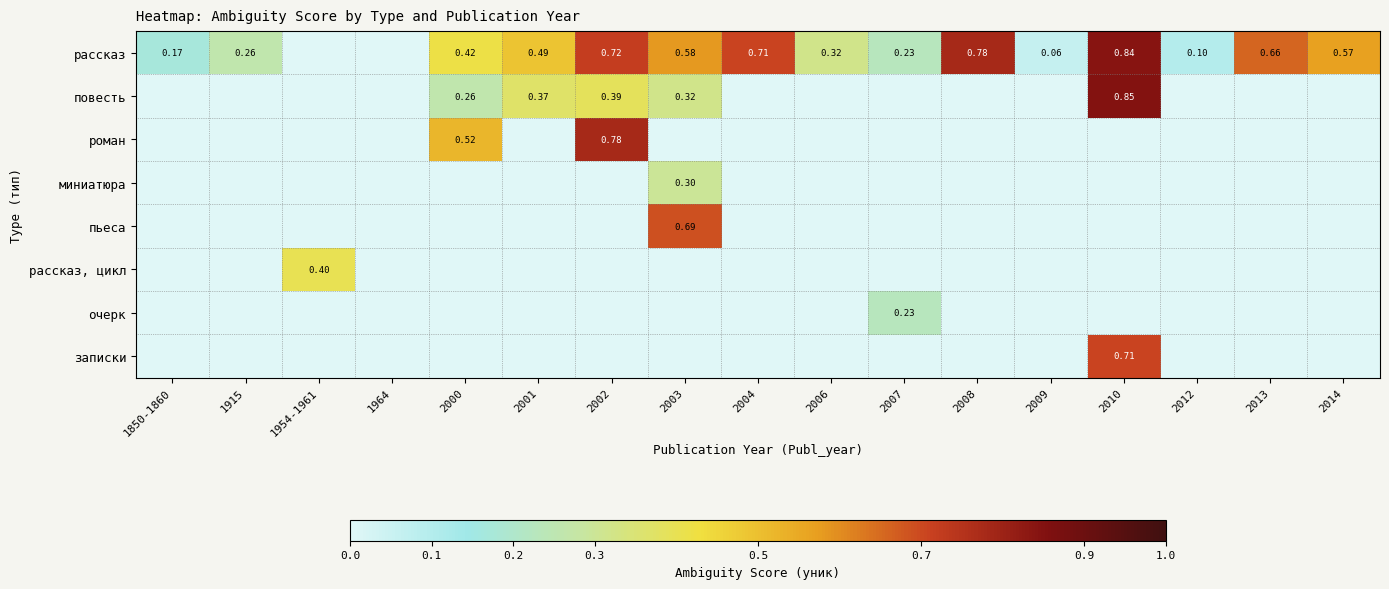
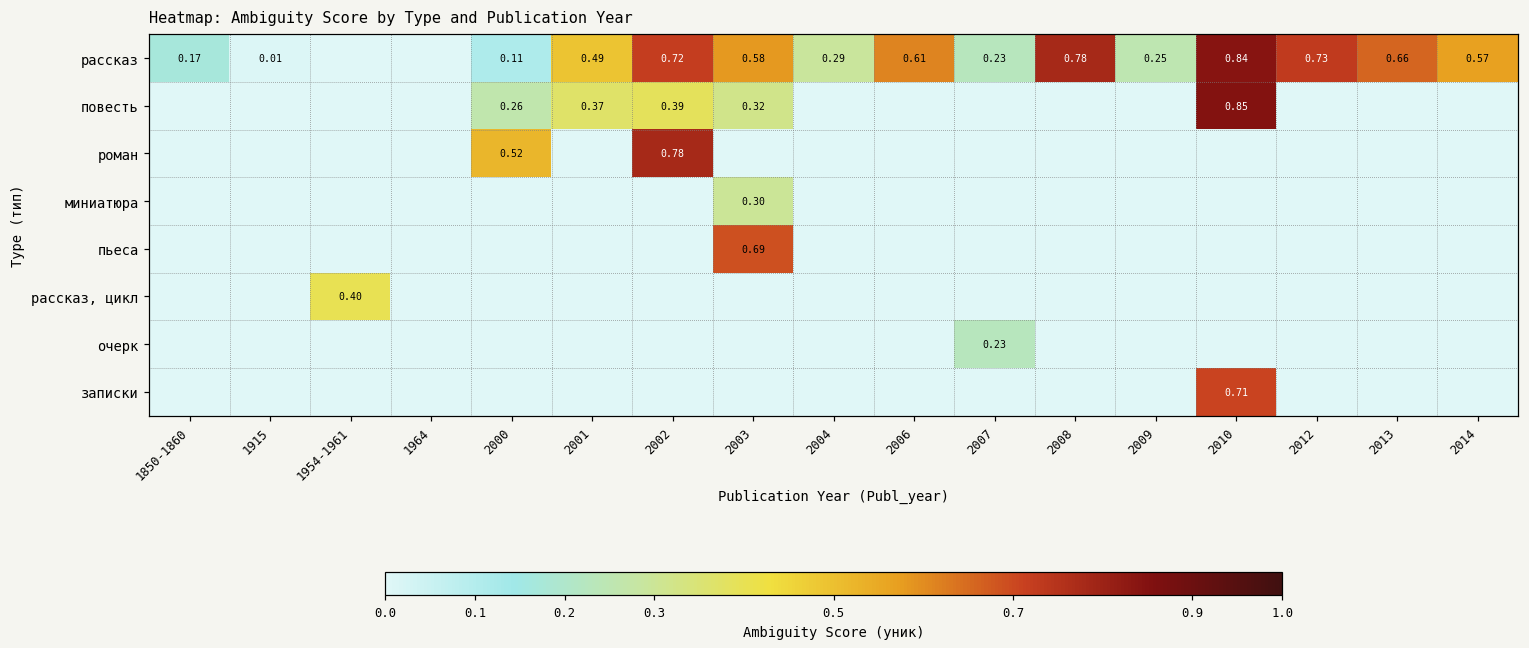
  {
    "рассказ": {
      "1850-1860": 0.17,
-     "1915": 0.26,
-     "2000": 0.42,
+     "1915": 0.01,
+     "2000": 0.11,
      "2001": 0.49,
      "2002": 0.72,
      "2003": 0.58,
-     "2004": 0.71,
-     "2006": 0.32,
+     "2004": 0.29,
+     "2006": 0.61,
      "2007": 0.23,
      "2008": 0.78,
-     "2009": 0.06,
+     "2009": 0.25,
      "2010": 0.84,
-     "2012": 0.10,
+     "2012": 0.73,
      "2013": 0.66,
      "2014": 0.57
    },
    "повесть": {
      "2000": 0.26,
      "2001": 0.37,
      "2002": 0.39,
      "2003": 0.32,
      "2010": 0.85
    },
    "роман": {
      "2000": 0.52,
      "2002": 0.78
    },
    "миниатюра": {
      "2003": 0.30
    },
    "пьеса": {
      "2003": 0.69
    },
    "рассказ, цикл": {
      "1954-1961": 0.40
    },
    "очерк": {
      "2007": 0.23
    },
    "записки": {
      "2010": 0.71
    }
  }
